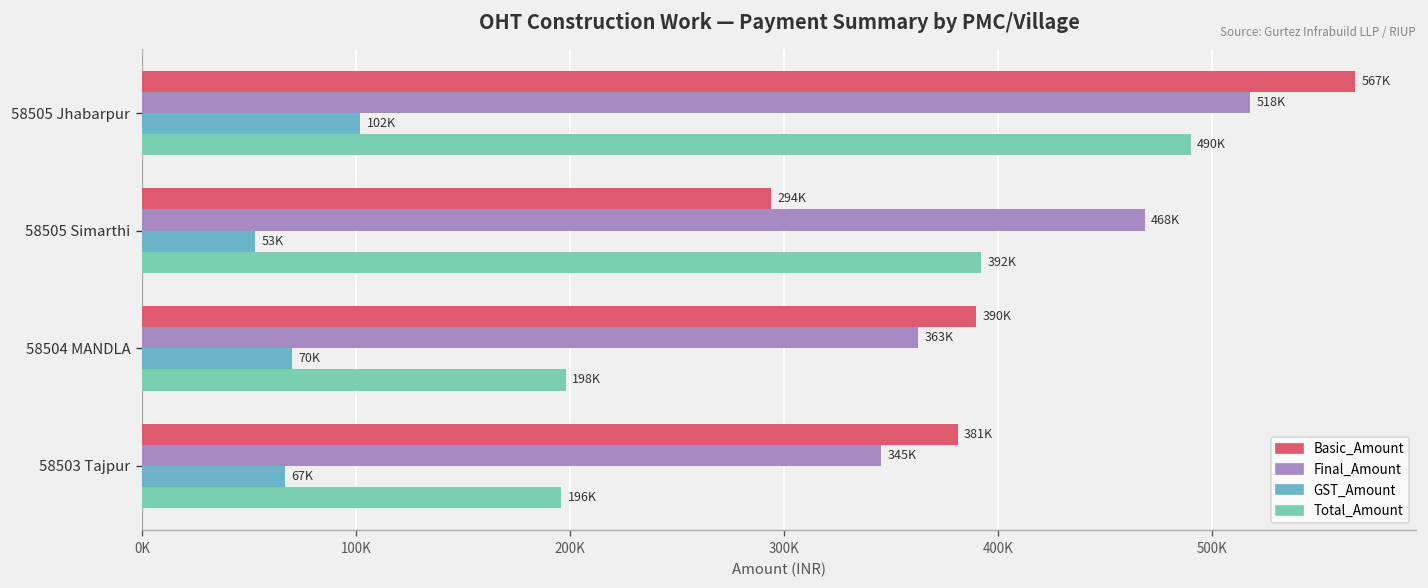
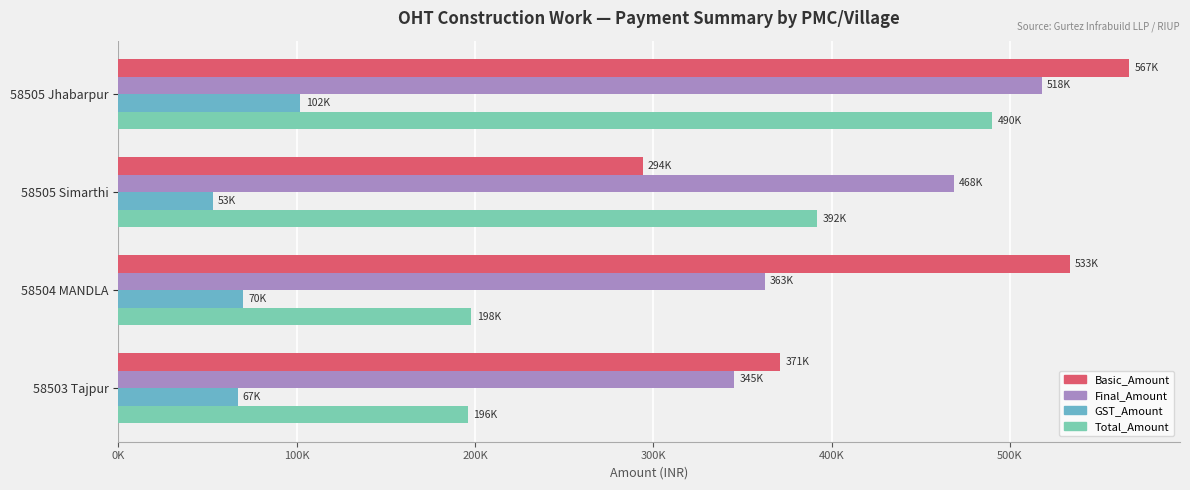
  {
    "Basic_Amount": {
      "58505 Jhabarpur": "567K",
      "58505 Simarthi": "294K",
-     "58504 MANDLA": "390K",
-     "58503 Tajpur": "381K"
+     "58504 MANDLA": "533K",
+     "58503 Tajpur": "371K"
    },
    "Final_Amount": {
      "58505 Jhabarpur": "518K",
      "58505 Simarthi": "468K",
      "58504 MANDLA": "363K",
      "58503 Tajpur": "345K"
    }
  }
